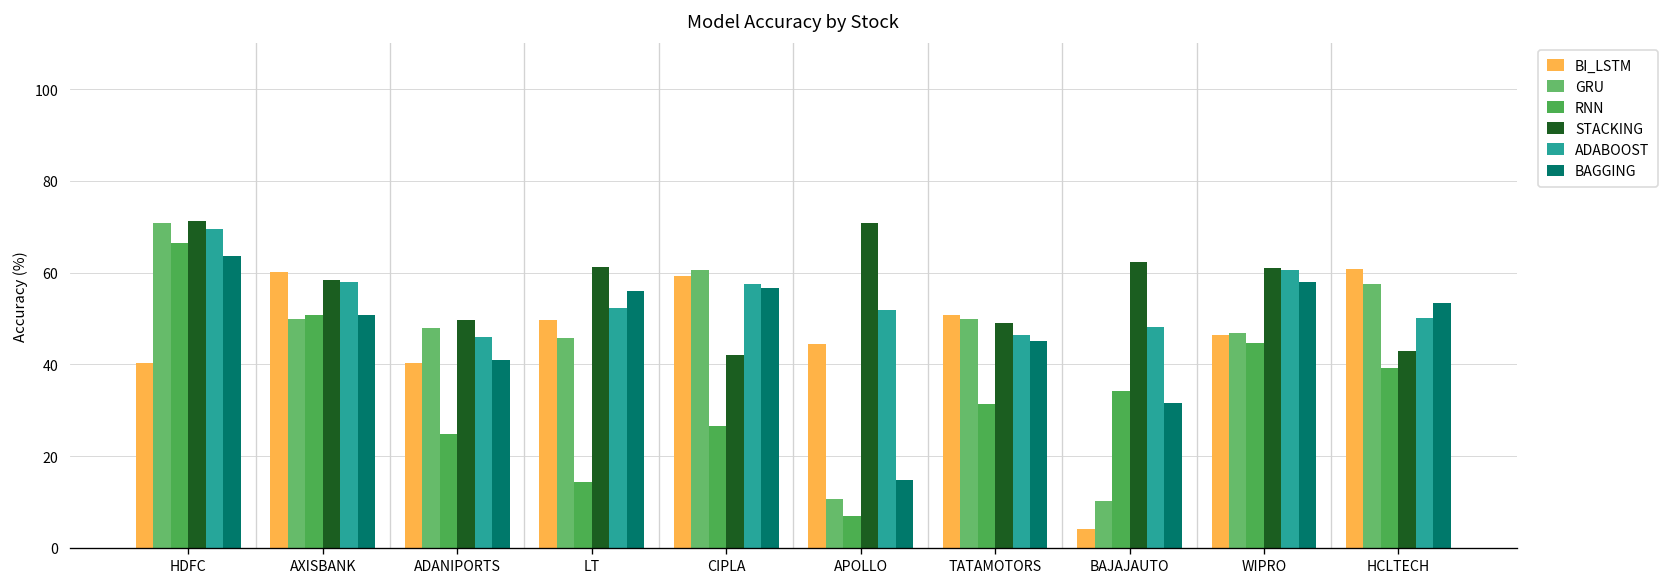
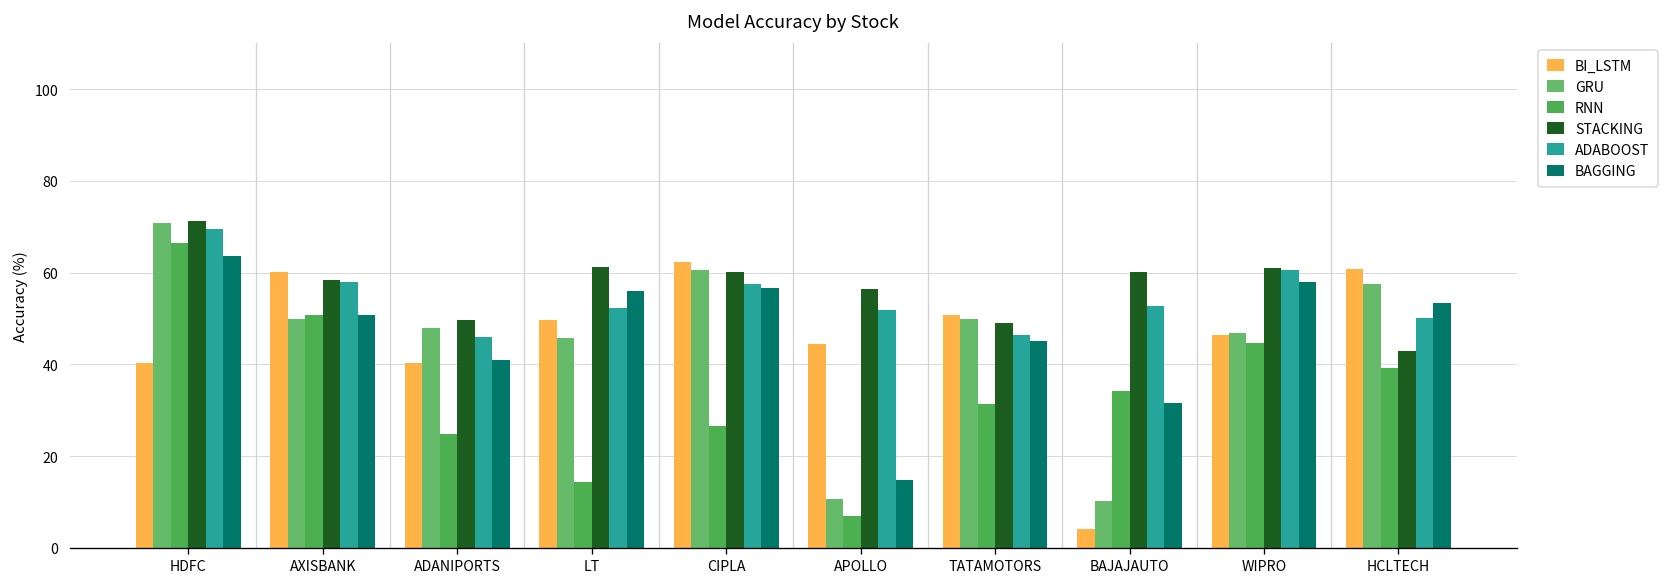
  {
    "BI_LSTM": {
      "HDFC": 40,
      "AXISBANK": 60,
      "ADANIPORTS": 40,
      "LT": 50,
-     "CIPLA": 59,
+     "CIPLA": 62,
      "APOLLO": 44,
      "TATAMOTORS": 51,
      "BAJAJAUTO": 4,
      "WIPRO": 46,
      "HCLTECH": 61
    },
    "STACKING": {
      "HDFC": 71,
      "AXISBANK": 58,
      "ADANIPORTS": 50,
      "LT": 61,
-     "CIPLA": 42,
-     "APOLLO": 71,
+     "CIPLA": 60,
+     "APOLLO": 56,
      "TATAMOTORS": 49,
-     "BAJAJAUTO": 62,
+     "BAJAJAUTO": 60,
      "WIPRO": 61,
      "HCLTECH": 43
    },
    "ADABOOST": {
      "HDFC": 70,
      "AXISBANK": 58,
      "ADANIPORTS": 46,
      "LT": 52,
      "CIPLA": 58,
      "APOLLO": 52,
      "TATAMOTORS": 46,
-     "BAJAJAUTO": 48,
+     "BAJAJAUTO": 53,
      "WIPRO": 61,
      "HCLTECH": 50
    },
    "BAGGING": {
      "HDFC": 64,
      "AXISBANK": 51,
      "ADANIPORTS": 41,
      "LT": 56,
      "CIPLA": 57,
      "APOLLO": 15,
      "TATAMOTORS": 45,
      "BAJAJAUTO": 31,
      "WIPRO": 58,
      "HCLTECH": 53
    }
  }
